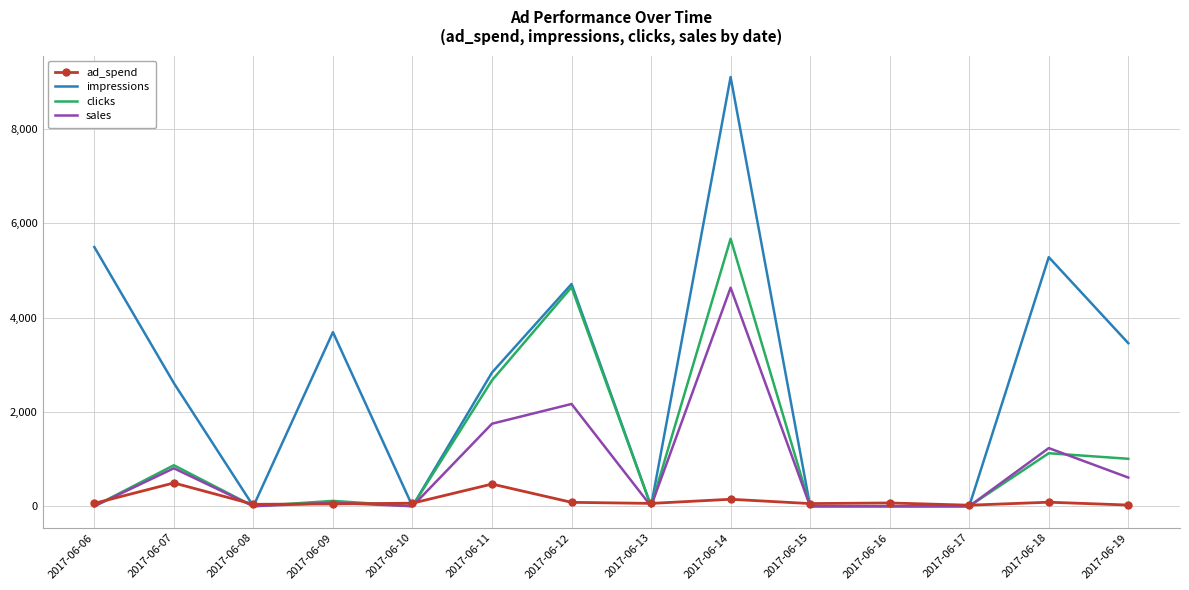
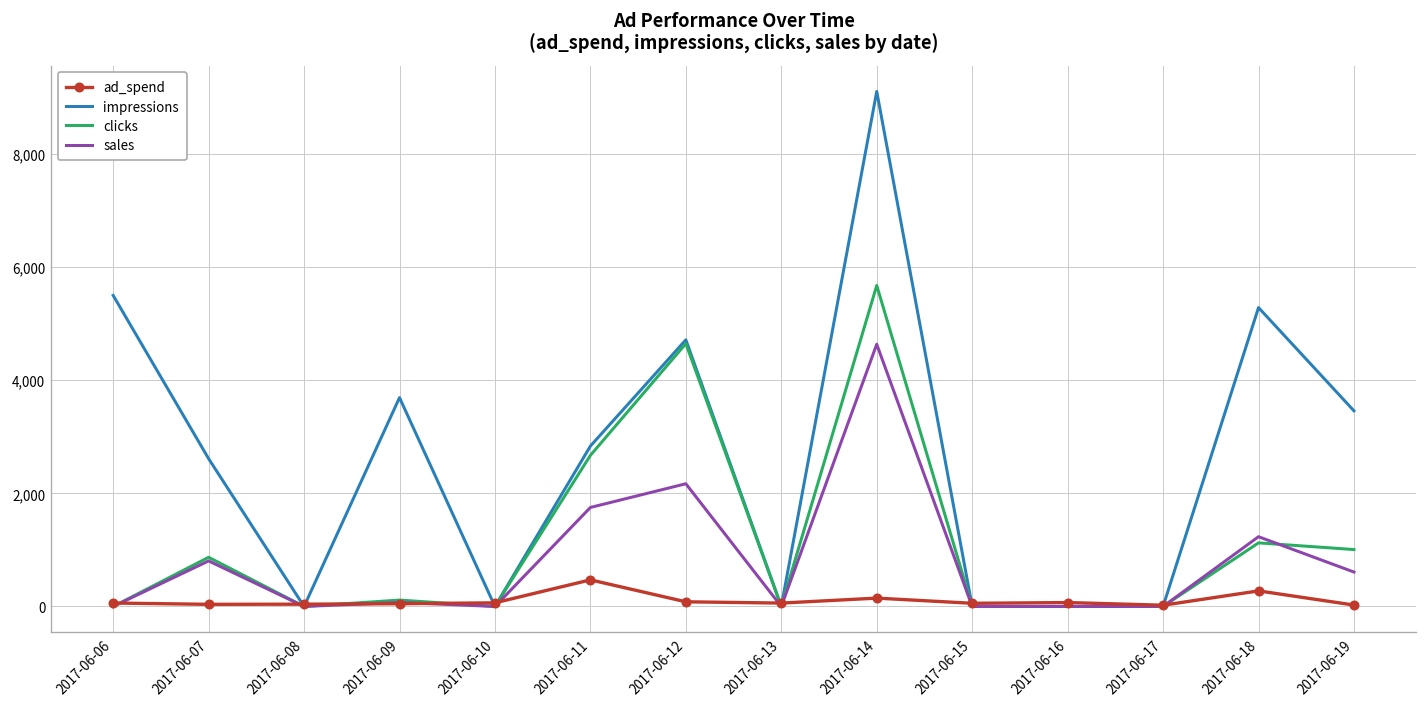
  {
    "ad_spend": {
      "2017-06-06": "100",
-     "2017-06-07": "500",
+     "2017-06-07": "0",
      "2017-06-10": "100",
      "2017-06-11": "500",
      "2017-06-12": "100",
      "2017-06-13": "100",
      "2017-06-14": "100",
      "2017-06-15": "100",
      "2017-06-16": "100",
-     "2017-06-18": "100",
+     "2017-06-18": "300",
      "2017-06-19": "0"
    },
    "impressions": {
      "2017-06-06": "5,500",
      "2017-06-07": "2,600",
      "2017-06-09": "3,700",
      "2017-06-11": "2,800",
      "2017-06-12": "4,700",
      "2017-06-14": "9,100",
      "2017-06-18": "5,300",
      "2017-06-19": "3,500"
    },
    "clicks": {
      "2017-06-07": "900",
      "2017-06-11": "2,700",
      "2017-06-12": "4,600",
      "2017-06-14": "5,700",
      "2017-06-18": "1,100",
      "2017-06-19": "1,000"
    },
    "sales": {
      "2017-06-07": "800",
      "2017-06-11": "1,800",
      "2017-06-12": "2,200",
      "2017-06-14": "4,600",
      "2017-06-18": "1,200",
      "2017-06-19": "600"
    }
  }
